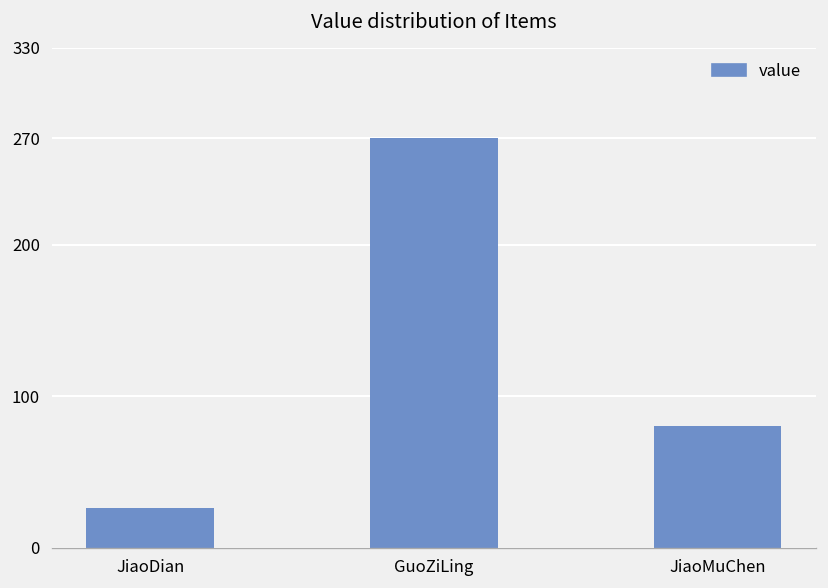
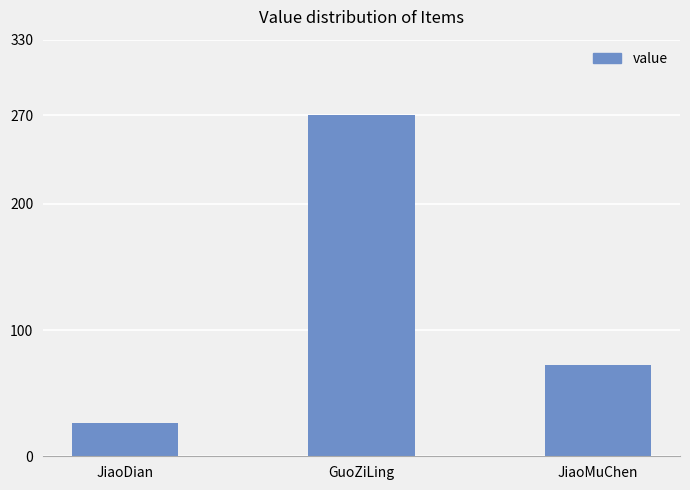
  {
    "JiaoDian": 26,
    "GuoZiLing": 270,
-   "JiaoMuChen": 80
+   "JiaoMuChen": 72
  }
